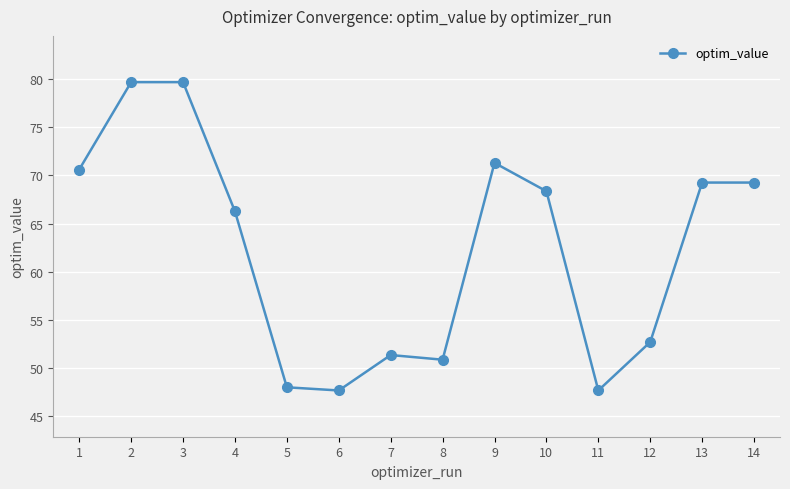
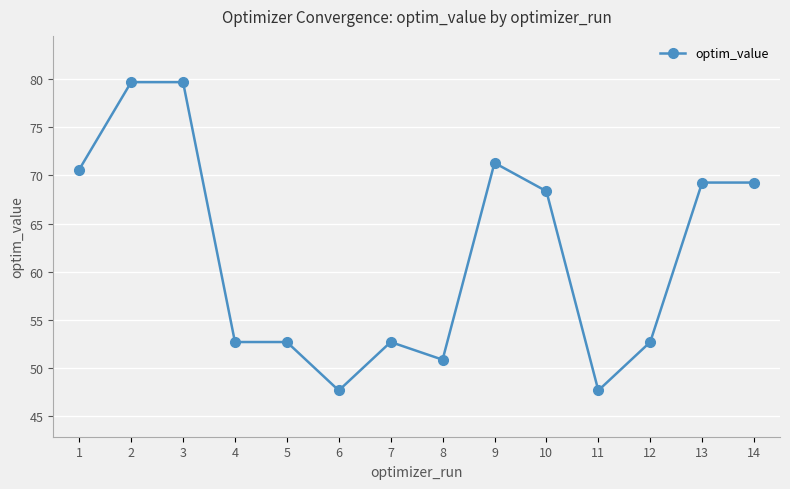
  {
    "1": 71,
    "2": 80,
    "3": 80,
-   "4": 66,
-   "5": 48,
+   "4": 53,
+   "5": 53,
    "6": 48,
-   "7": 51,
+   "7": 53,
    "8": 51,
    "9": 71,
    "10": 68,
    "11": 48,
    "12": 53,
    "13": 69,
    "14": 69
  }
